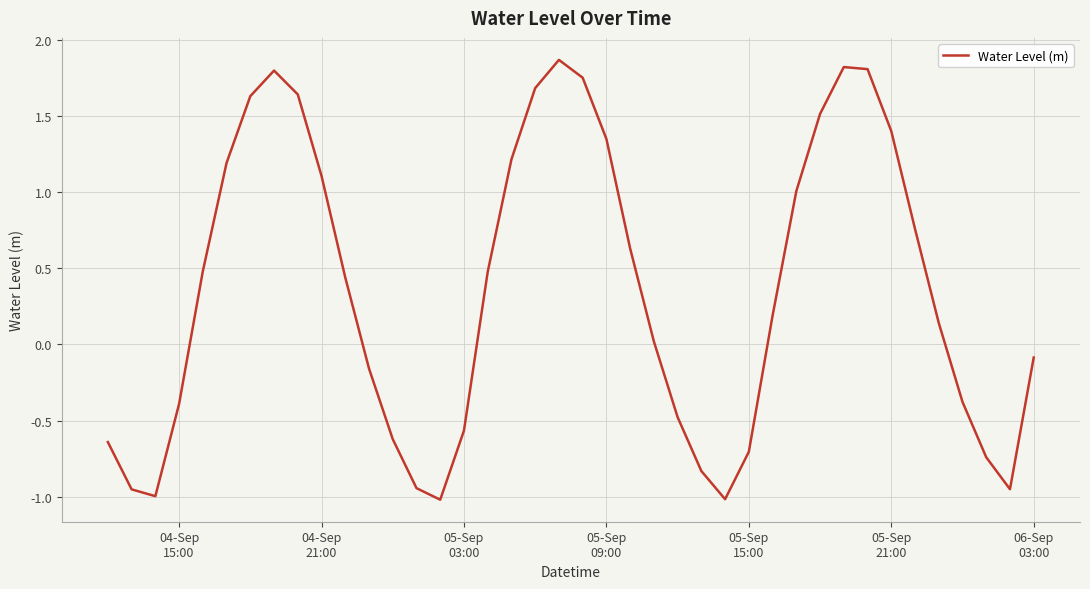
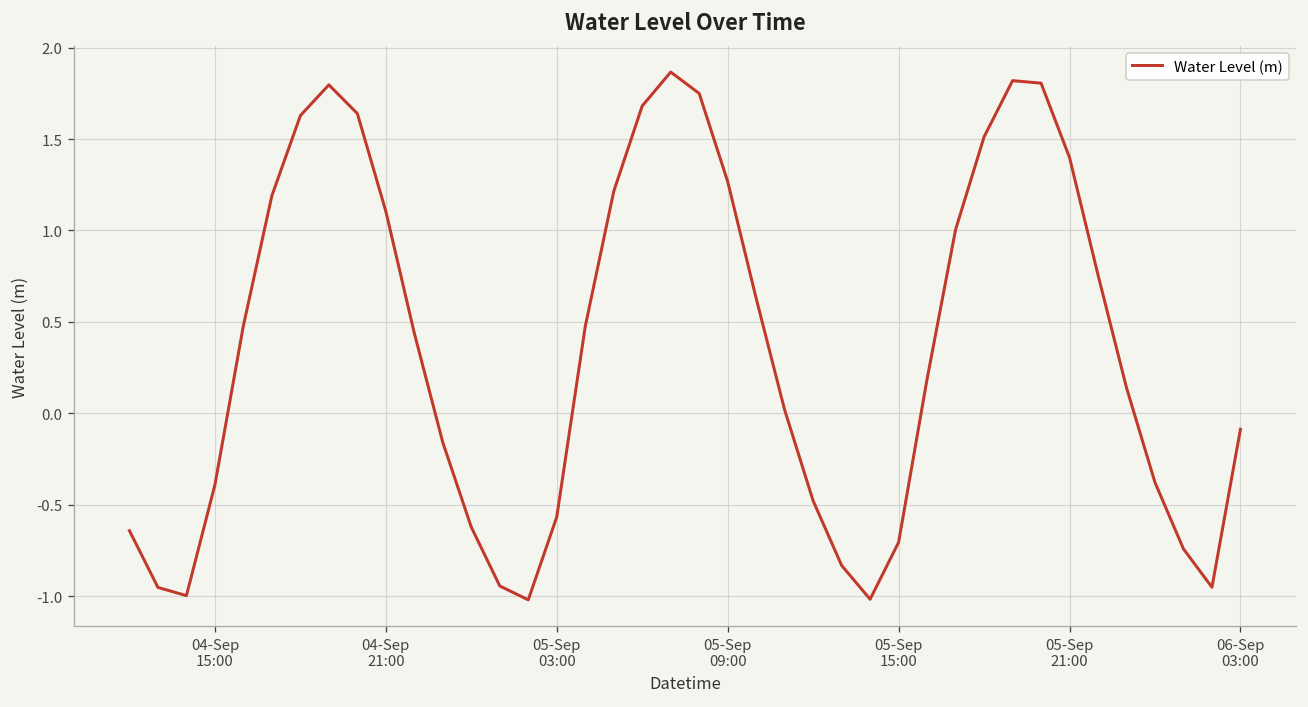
  {
    "04-Sep 15:00": -0.39,
    "04-Sep 21:00": 1.10,
    "05-Sep 03:00": -0.57,
-   "05-Sep 09:00": 1.35,
+   "05-Sep 09:00": 1.27,
    "05-Sep 15:00": -0.71,
    "05-Sep 21:00": 1.40,
    "06-Sep 03:00": -0.09
  }
